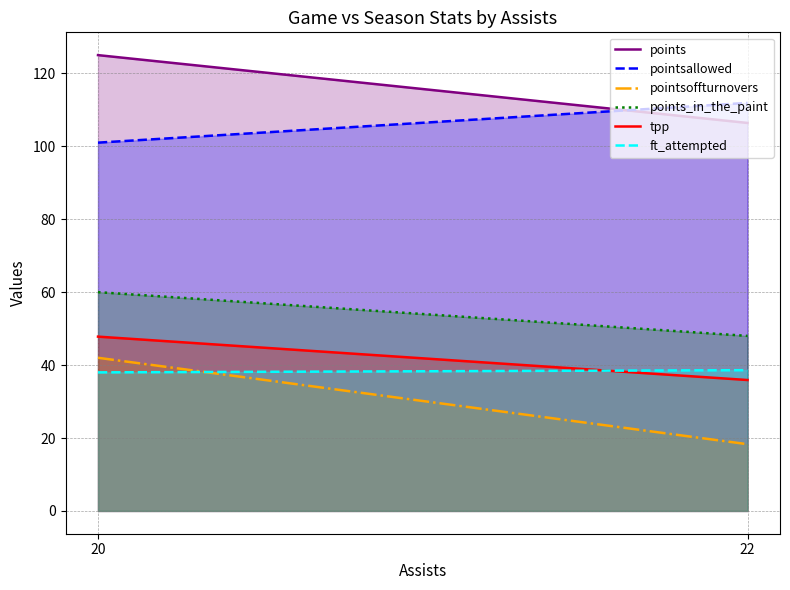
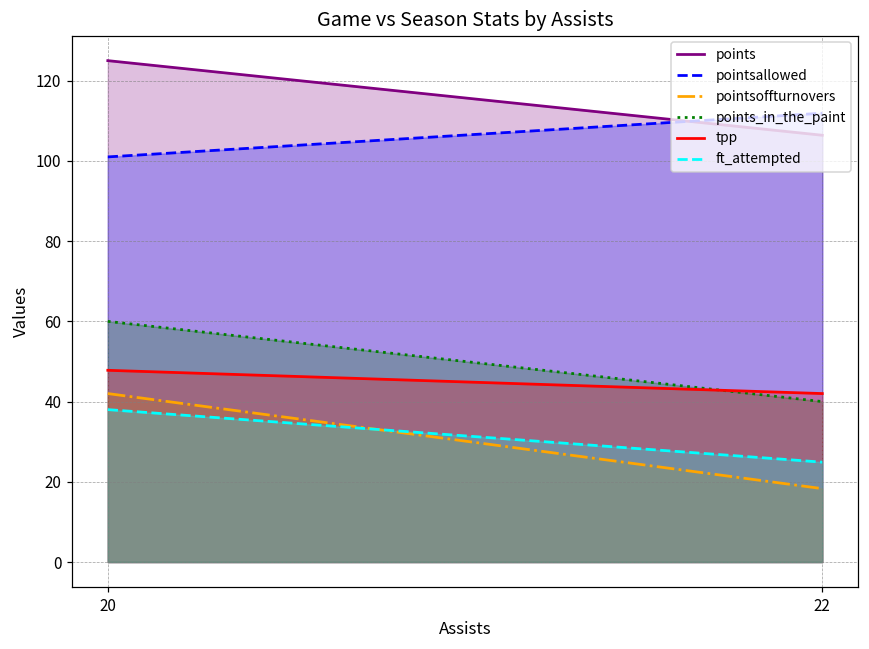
  {
    "points": {
      "20": 125
    },
    "pointsallowed": {
      "20": 101
    },
    "pointsoffturnovers": {
      "20": 42,
      "22": 18
    },
    "points_in_the_paint": {
      "20": 60,
-     "22": 48
+     "22": 40
    },
    "tpp": {
      "20": 48,
-     "22": 36
+     "22": 42
    },
    "ft_attempted": {
      "20": 38,
-     "22": 39
+     "22": 25
    }
  }
